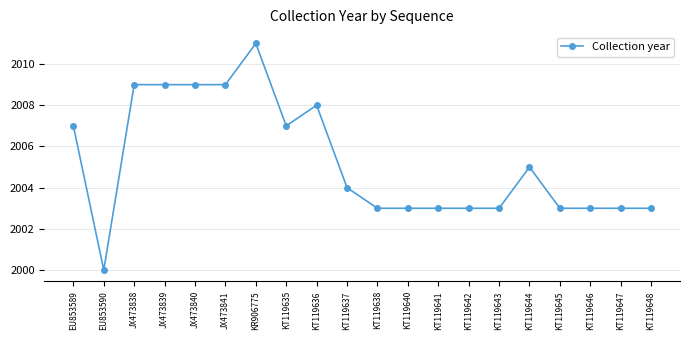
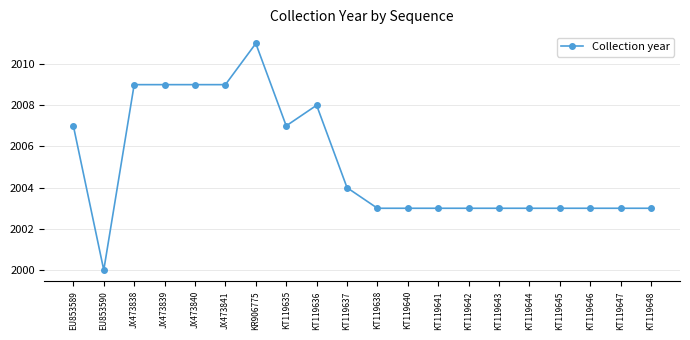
  {
    "EU853589": 2007,
    "EU853590": 2000,
    "JX473838": 2009,
    "JX473839": 2009,
    "JX473840": 2009,
    "JX473841": 2009,
    "KR906775": 2011,
    "KT119635": 2007,
    "KT119636": 2008,
    "KT119637": 2004,
    "KT119638": 2003,
    "KT119640": 2003,
    "KT119641": 2003,
    "KT119642": 2003,
    "KT119643": 2003,
-   "KT119644": 2005,
+   "KT119644": 2003,
    "KT119645": 2003,
    "KT119646": 2003,
    "KT119647": 2003,
    "KT119648": 2003
  }
